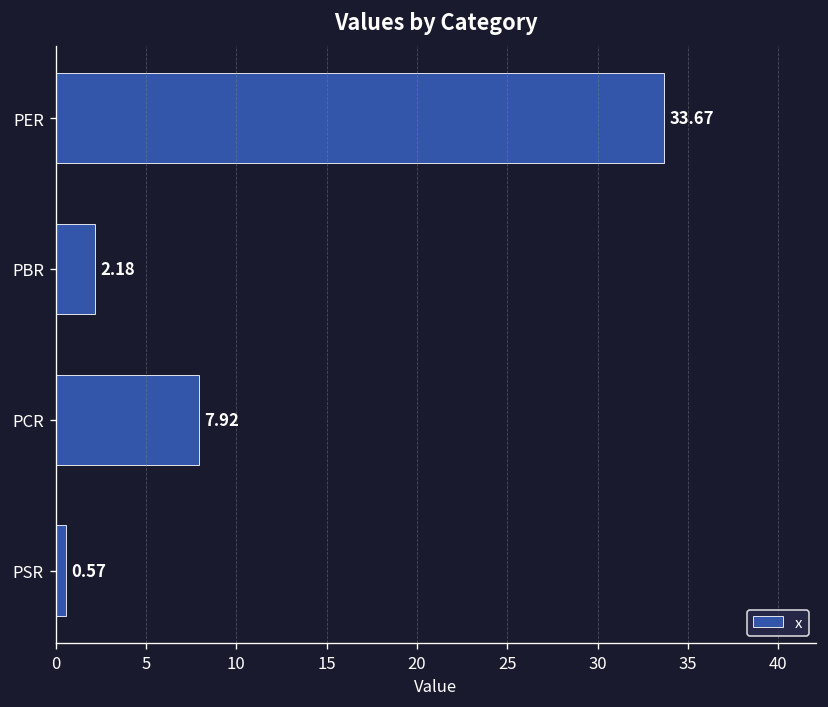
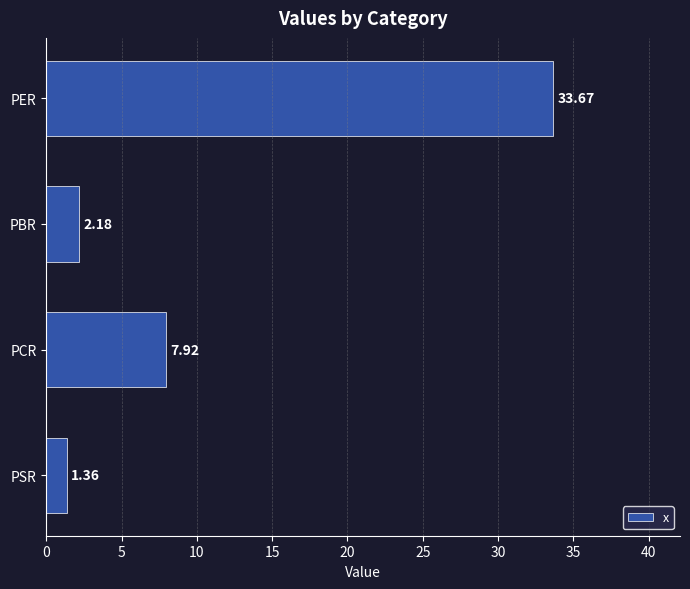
  {
    "PER": 33.67,
    "PBR": 2.18,
    "PCR": 7.92,
-   "PSR": 0.57
+   "PSR": 1.36
  }
